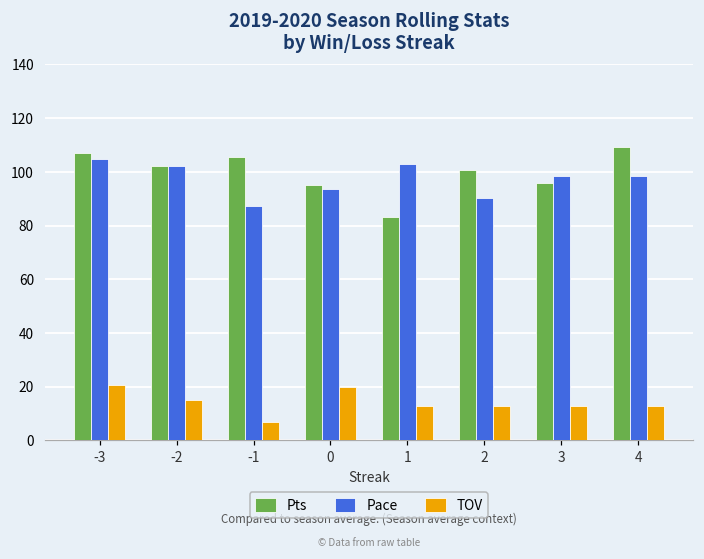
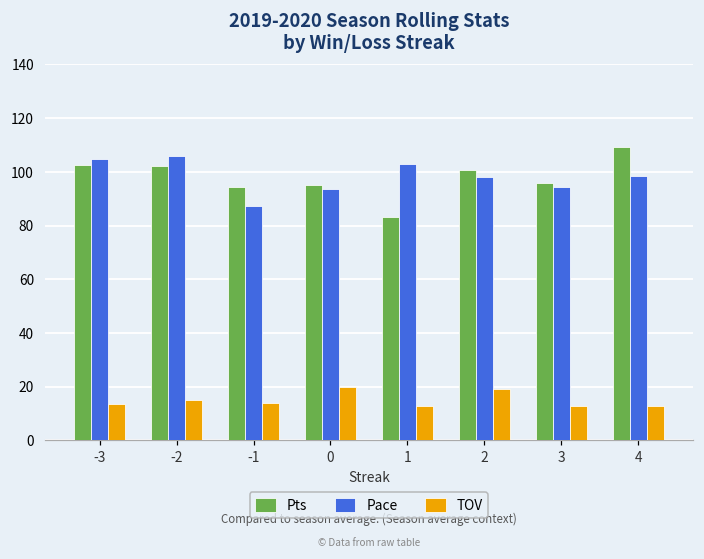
  {
    "Pts": {
-     "-3": 107,
+     "-3": 102,
      "-2": 102,
-     "-1": 106,
+     "-1": 94,
      "0": 95,
      "1": 83,
      "2": 101,
      "3": 96,
      "4": 109
    },
    "Pace": {
      "-3": 105,
-     "-2": 102,
+     "-2": 106,
      "-1": 87,
      "0": 94,
      "1": 103,
-     "2": 90,
-     "3": 98,
+     "2": 98,
+     "3": 94,
      "4": 98
    },
    "TOV": {
-     "-3": 21,
+     "-3": 14,
      "-2": 15,
-     "-1": 7,
+     "-1": 14,
      "0": 20,
      "1": 13,
-     "2": 13,
+     "2": 19,
      "3": 13,
      "4": 13
    }
  }
